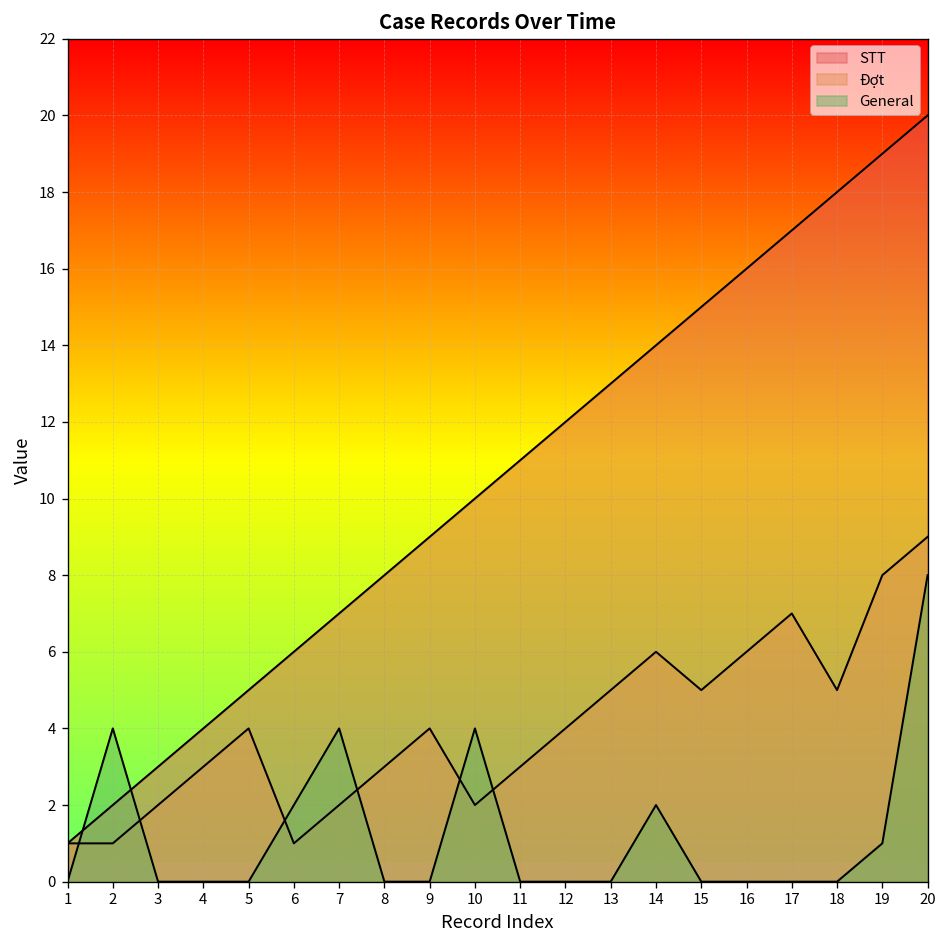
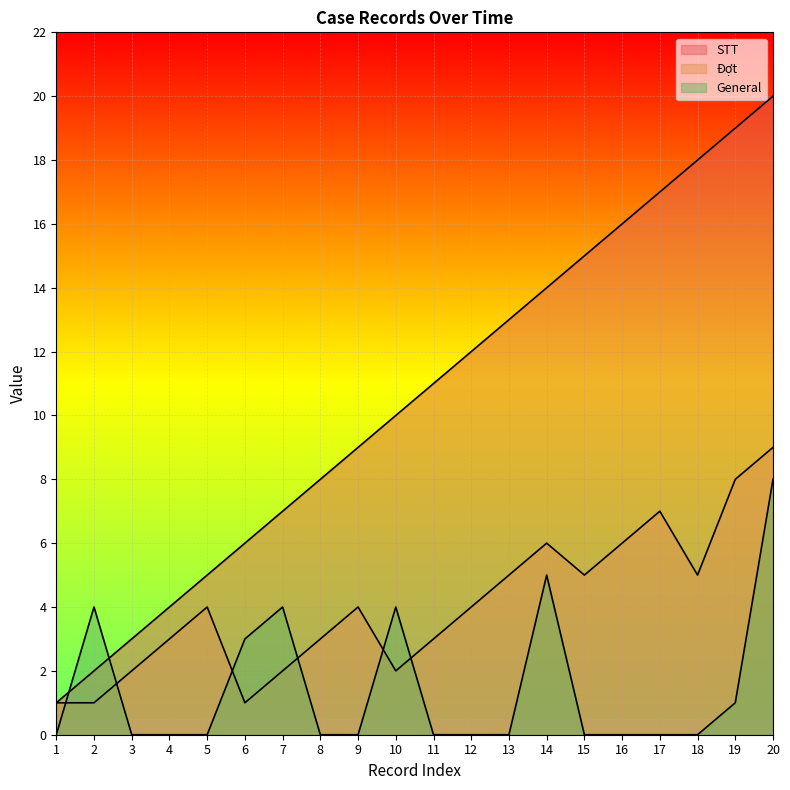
  {
    "General": {
      "2": 4,
-     "6": 2,
+     "6": 3,
      "7": 4,
      "10": 4,
-     "14": 2,
+     "14": 5,
      "19": 1,
      "20": 8
    }
  }
